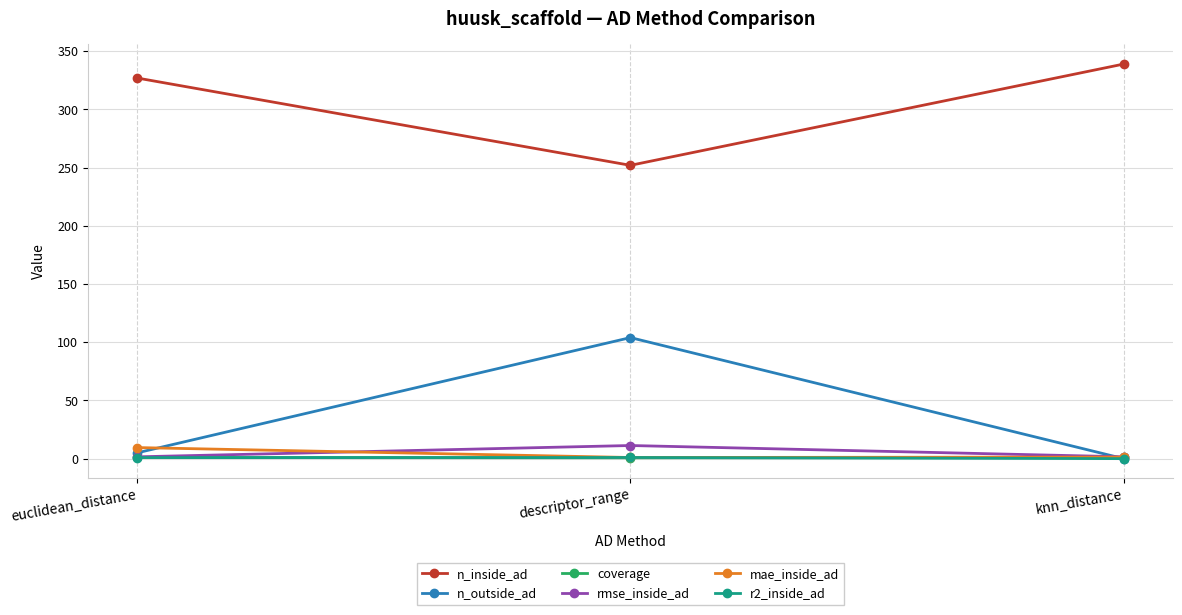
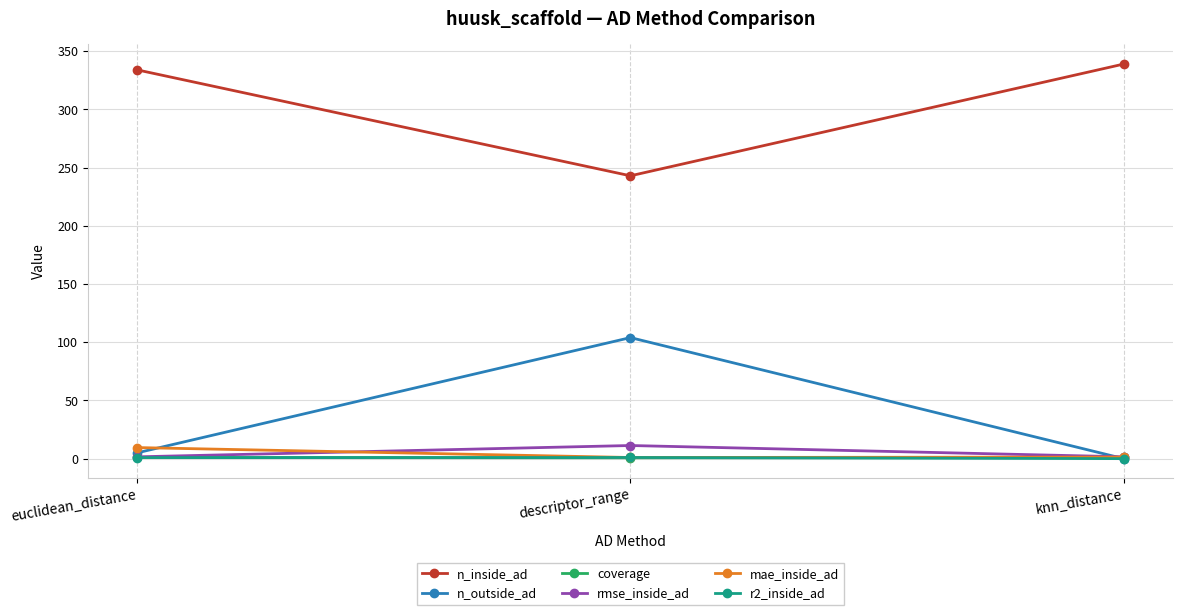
  {
    "n_inside_ad": {
-     "euclidean_distance": 327,
-     "descriptor_range": 252,
+     "euclidean_distance": 334,
+     "descriptor_range": 243,
      "knn_distance": 339
    },
    "n_outside_ad": {
      "euclidean_distance": 5,
      "descriptor_range": 104
    },
    "rmse_inside_ad": {
      "descriptor_range": 11
    },
    "mae_inside_ad": {
      "euclidean_distance": 10
    }
  }
